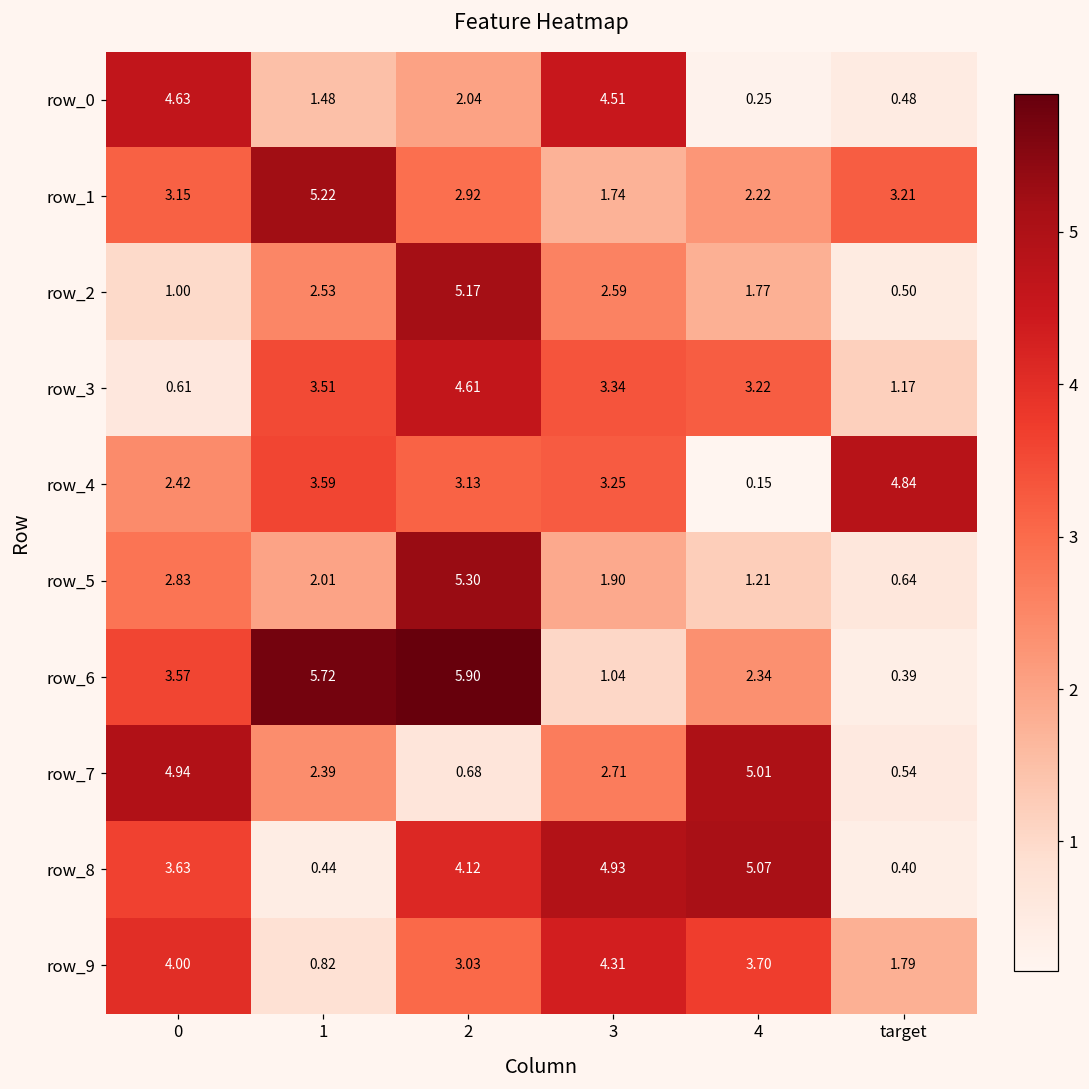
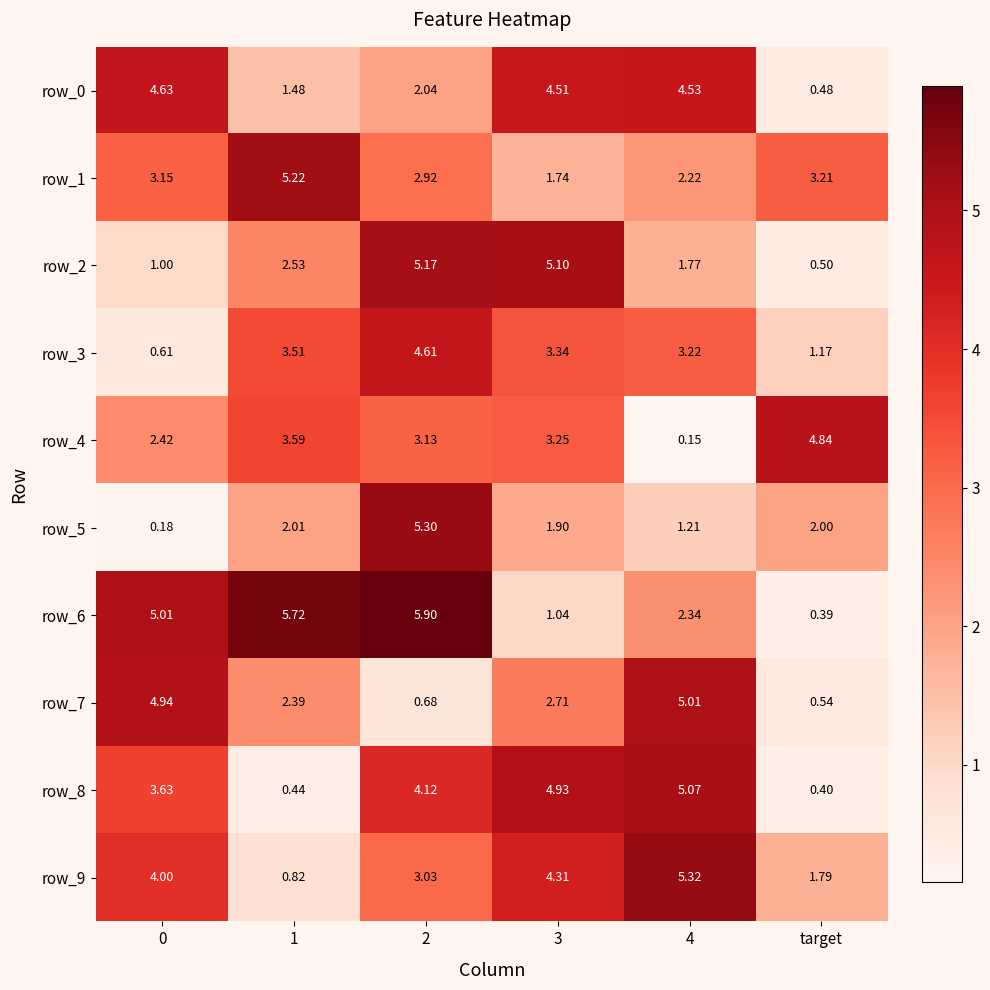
  {
    "row_0": {
      "0": 4.63,
      "1": 1.48,
      "2": 2.04,
      "3": 4.51,
-     "4": 0.25,
+     "4": 4.53,
      "target": 0.48
    },
    "row_1": {
      "0": 3.15,
      "1": 5.22,
      "2": 2.92,
      "3": 1.74,
      "4": 2.22,
      "target": 3.21
    },
    "row_2": {
      "0": 1.00,
      "1": 2.53,
      "2": 5.17,
-     "3": 2.59,
+     "3": 5.10,
      "4": 1.77,
      "target": 0.50
    },
    "row_3": {
      "0": 0.61,
      "1": 3.51,
      "2": 4.61,
      "3": 3.34,
      "4": 3.22,
      "target": 1.17
    },
    "row_4": {
      "0": 2.42,
      "1": 3.59,
      "2": 3.13,
      "3": 3.25,
      "4": 0.15,
      "target": 4.84
    },
    "row_5": {
-     "0": 2.83,
+     "0": 0.18,
      "1": 2.01,
      "2": 5.30,
      "3": 1.90,
      "4": 1.21,
-     "target": 0.64
+     "target": 2.00
    },
    "row_6": {
-     "0": 3.57,
+     "0": 5.01,
      "1": 5.72,
      "2": 5.90,
      "3": 1.04,
      "4": 2.34,
      "target": 0.39
    },
    "row_7": {
      "0": 4.94,
      "1": 2.39,
      "2": 0.68,
      "3": 2.71,
      "4": 5.01,
      "target": 0.54
    },
    "row_8": {
      "0": 3.63,
      "1": 0.44,
      "2": 4.12,
      "3": 4.93,
      "4": 5.07,
      "target": 0.40
    },
    "row_9": {
      "0": 4.00,
      "1": 0.82,
      "2": 3.03,
      "3": 4.31,
-     "4": 3.70,
+     "4": 5.32,
      "target": 1.79
    }
  }
